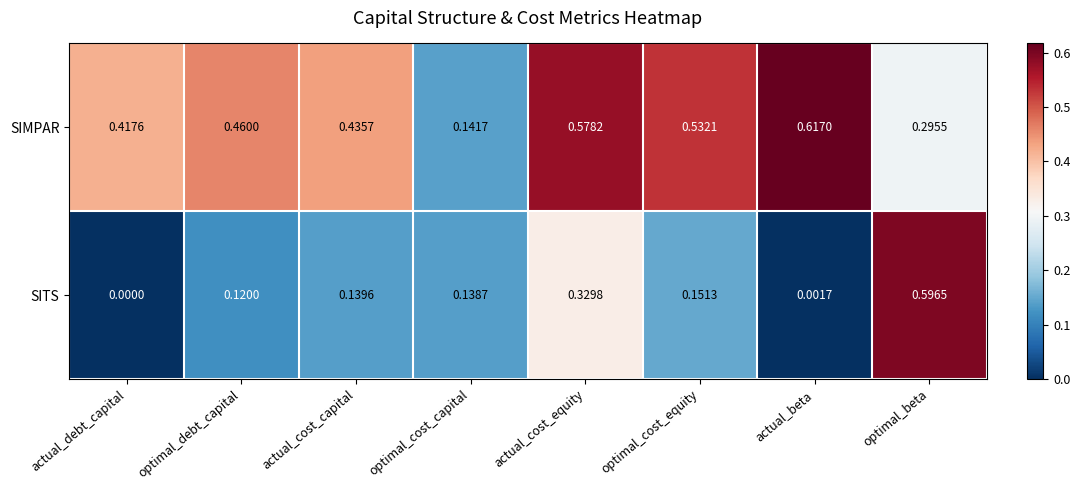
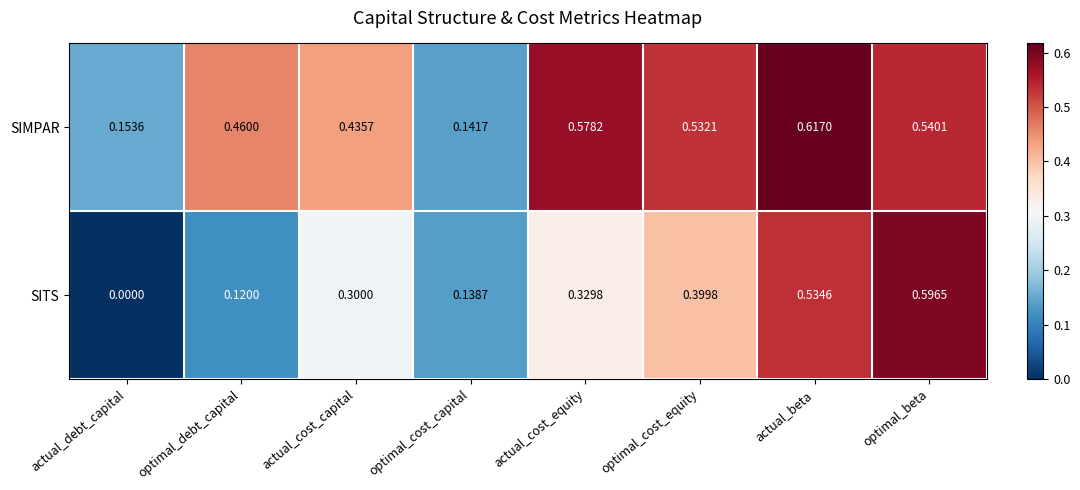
  {
    "SIMPAR": {
-     "actual_debt_capital": 0.4176,
+     "actual_debt_capital": 0.1536,
      "optimal_debt_capital": 0.4600,
      "actual_cost_capital": 0.4357,
      "optimal_cost_capital": 0.1417,
      "actual_cost_equity": 0.5782,
      "optimal_cost_equity": 0.5321,
      "actual_beta": 0.6170,
-     "optimal_beta": 0.2955
+     "optimal_beta": 0.5401
    },
    "SITS": {
      "actual_debt_capital": 0.0000,
      "optimal_debt_capital": 0.1200,
-     "actual_cost_capital": 0.1396,
+     "actual_cost_capital": 0.3000,
      "optimal_cost_capital": 0.1387,
      "actual_cost_equity": 0.3298,
-     "optimal_cost_equity": 0.1513,
-     "actual_beta": 0.0017,
+     "optimal_cost_equity": 0.3998,
+     "actual_beta": 0.5346,
      "optimal_beta": 0.5965
    }
  }
